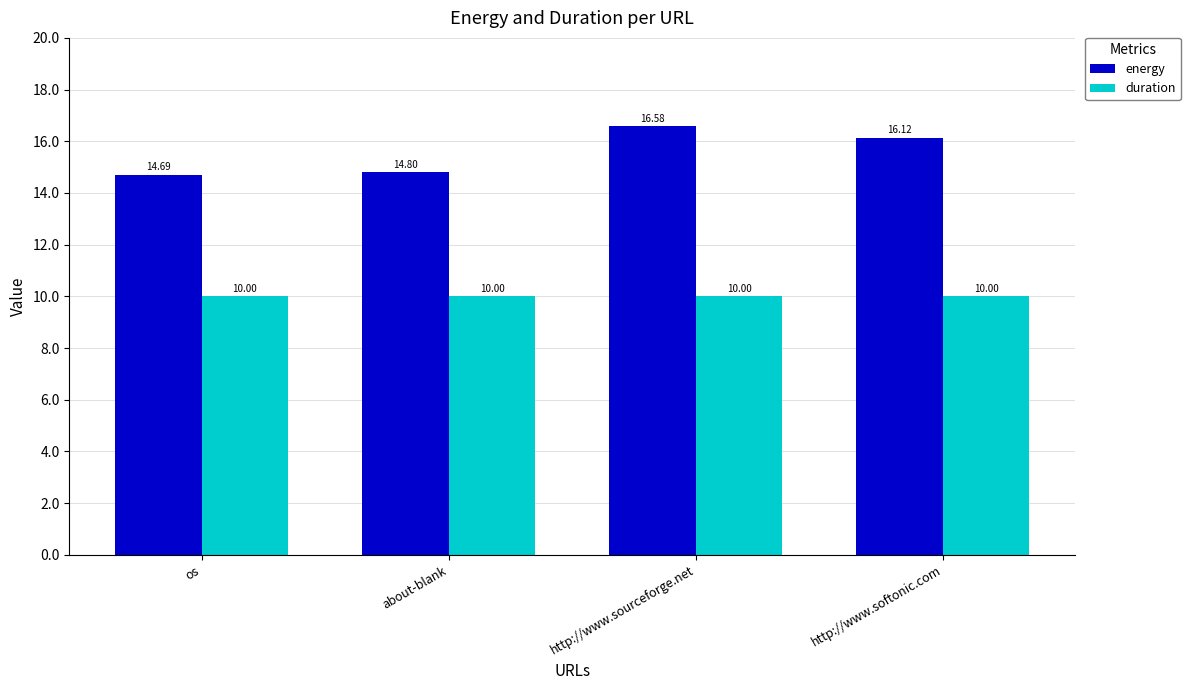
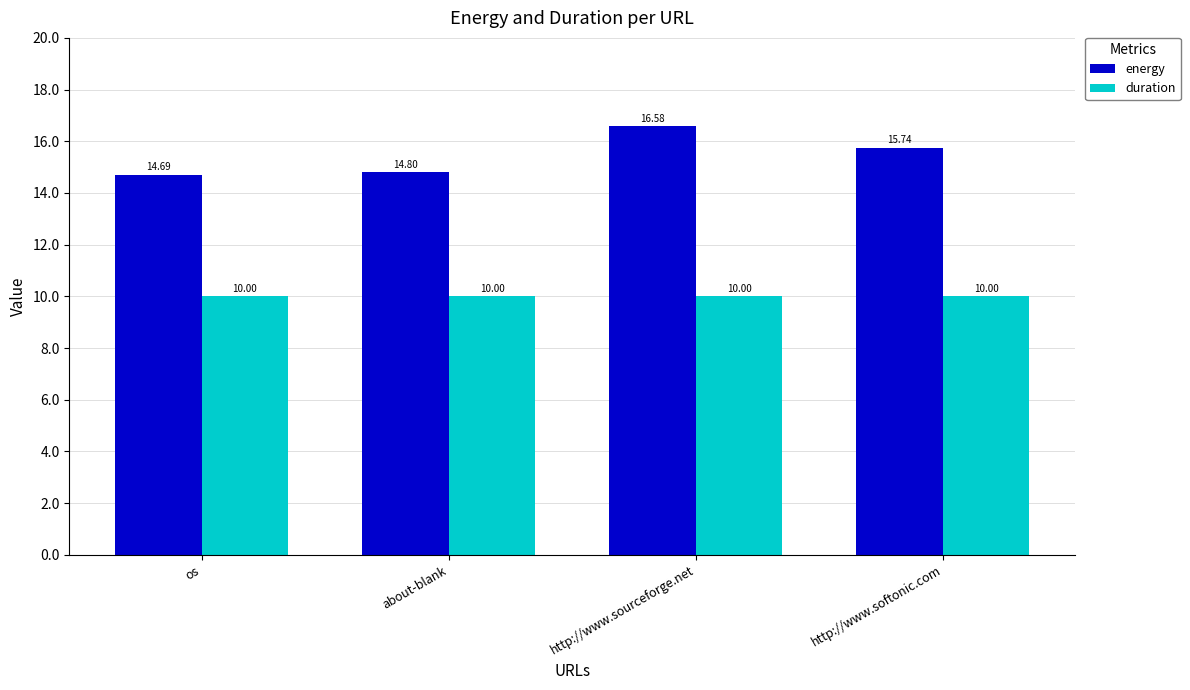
  {
    "energy": {
      "os": 14.69,
      "about-blank": 14.80,
      "http://www.sourceforge.net": 16.58,
-     "http://www.softonic.com": 16.12
+     "http://www.softonic.com": 15.74
    },
    "duration": {
      "os": 10.00,
      "about-blank": 10.00,
      "http://www.sourceforge.net": 10.00,
      "http://www.softonic.com": 10.00
    }
  }
